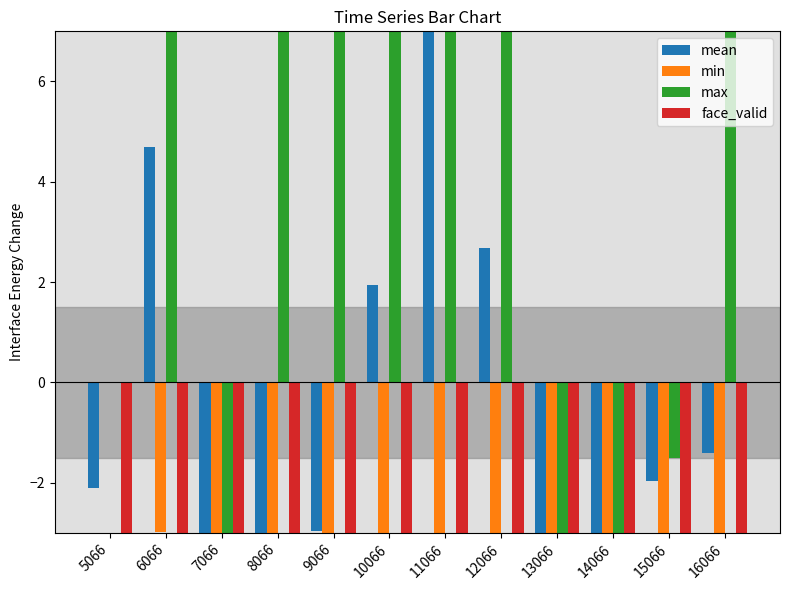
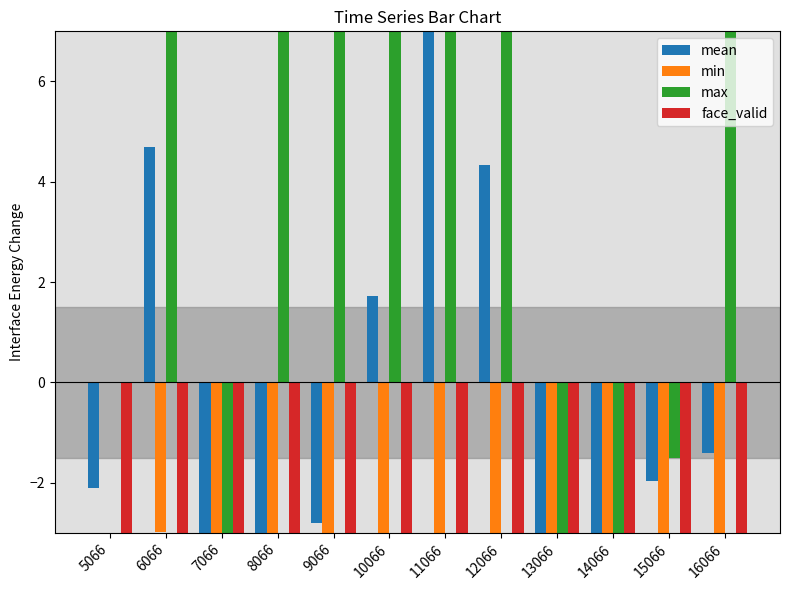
  {
    "mean": {
      "5066": -2.1,
      "6066": 4.7,
-     "9066": -3.0,
-     "10066": 1.9,
-     "12066": 2.7,
+     "9066": -2.8,
+     "10066": 1.7,
+     "12066": 4.3,
      "15066": -2.0,
      "16066": -1.4
    },
    "min": {
      "5066": 0.0,
      "6066": -3.0
    },
    "max": {
      "5066": 0.0,
      "15066": -1.5
    }
  }
